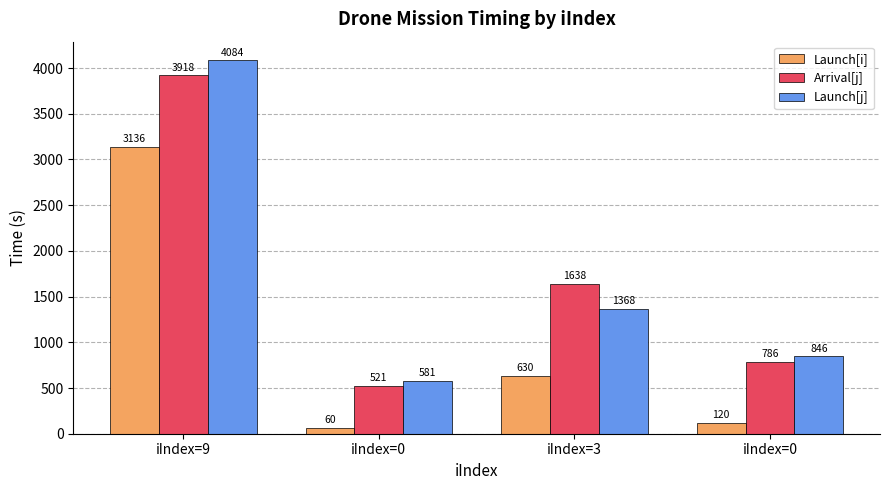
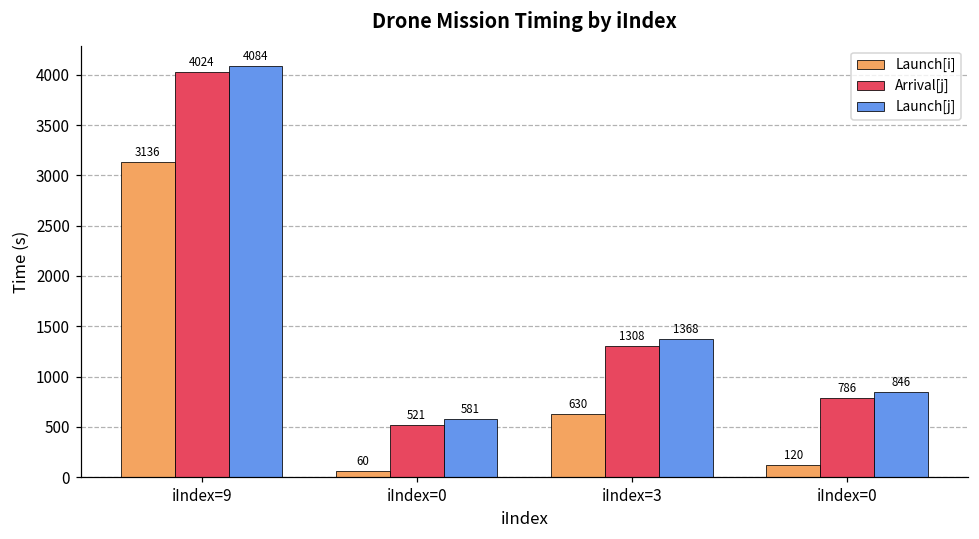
  {
    "Launch[i]": {
      "iIndex=9": 3136,
      "iIndex=3": 630
    },
    "Arrival[j]": {
-     "iIndex=9": 3918,
-     "iIndex=3": 1638
+     "iIndex=9": 4024,
+     "iIndex=3": 1308
    },
    "Launch[j]": {
      "iIndex=9": 4084,
      "iIndex=3": 1368
    }
  }
